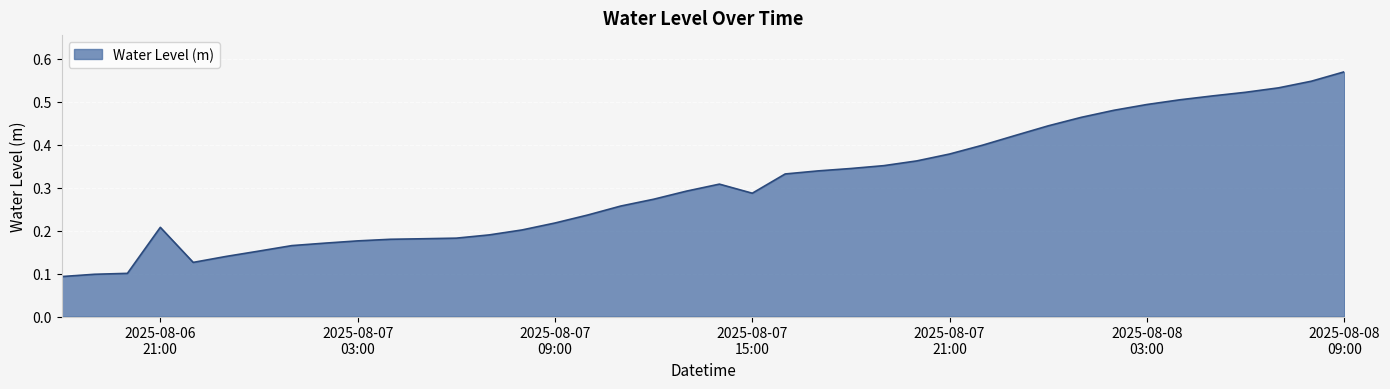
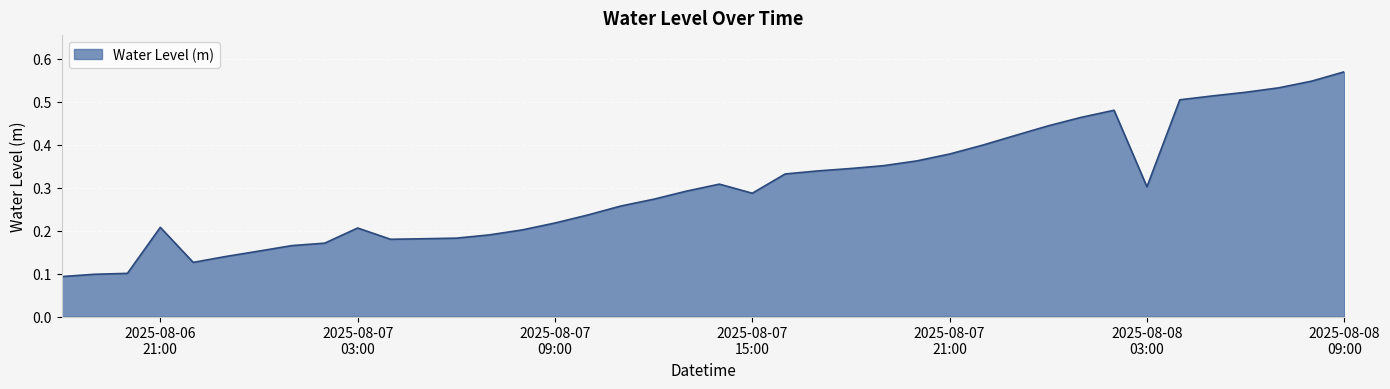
  {
    "2025-08-06 21:00": 0.21,
-   "2025-08-07 03:00": 0.18,
+   "2025-08-07 03:00": 0.21,
    "2025-08-07 09:00": 0.22,
    "2025-08-07 15:00": 0.29,
    "2025-08-07 21:00": 0.38,
-   "2025-08-08 03:00": 0.49,
+   "2025-08-08 03:00": 0.30,
    "2025-08-08 09:00": 0.57
  }
